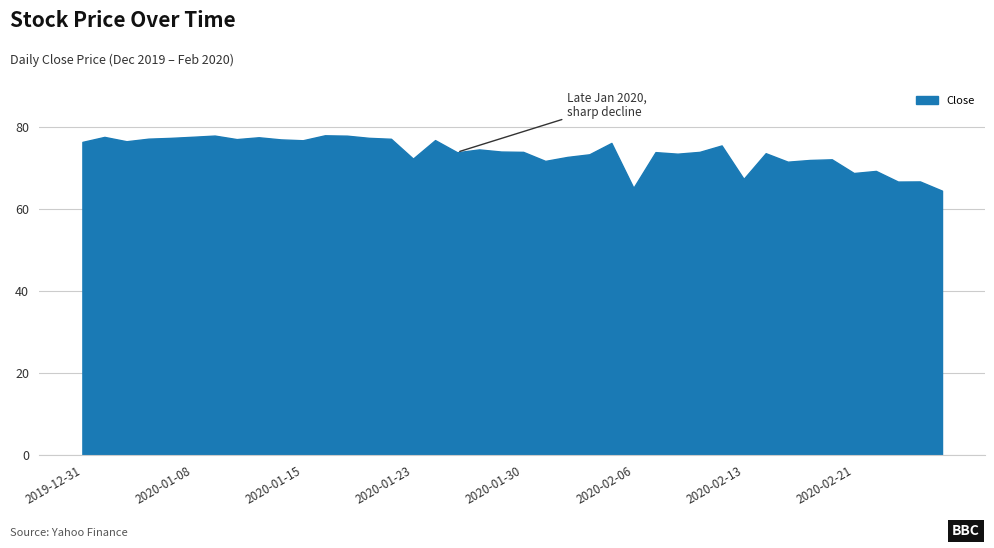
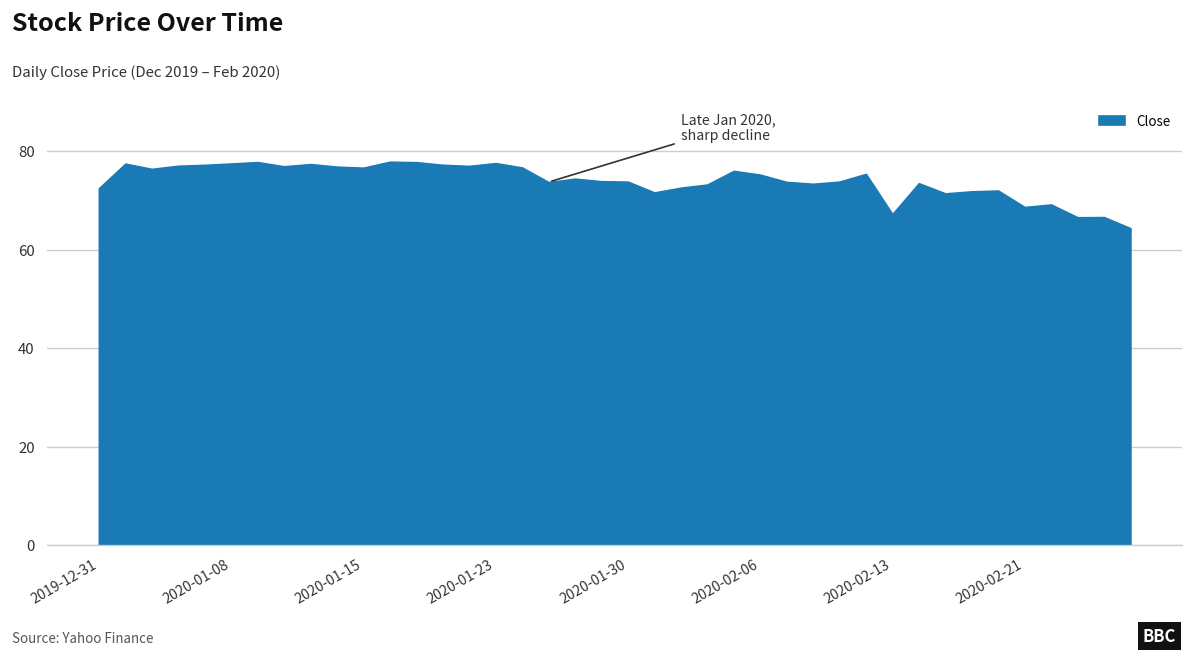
  {
-   "2019-12-31": 76,
+   "2019-12-31": 72,
    "2020-01-08": 78,
    "2020-01-15": 77,
-   "2020-01-23": 72,
-   "2020-02-06": 65,
+   "2020-01-23": 78,
+   "2020-02-06": 75,
    "2020-02-13": 67,
    "2020-02-21": 69
  }
